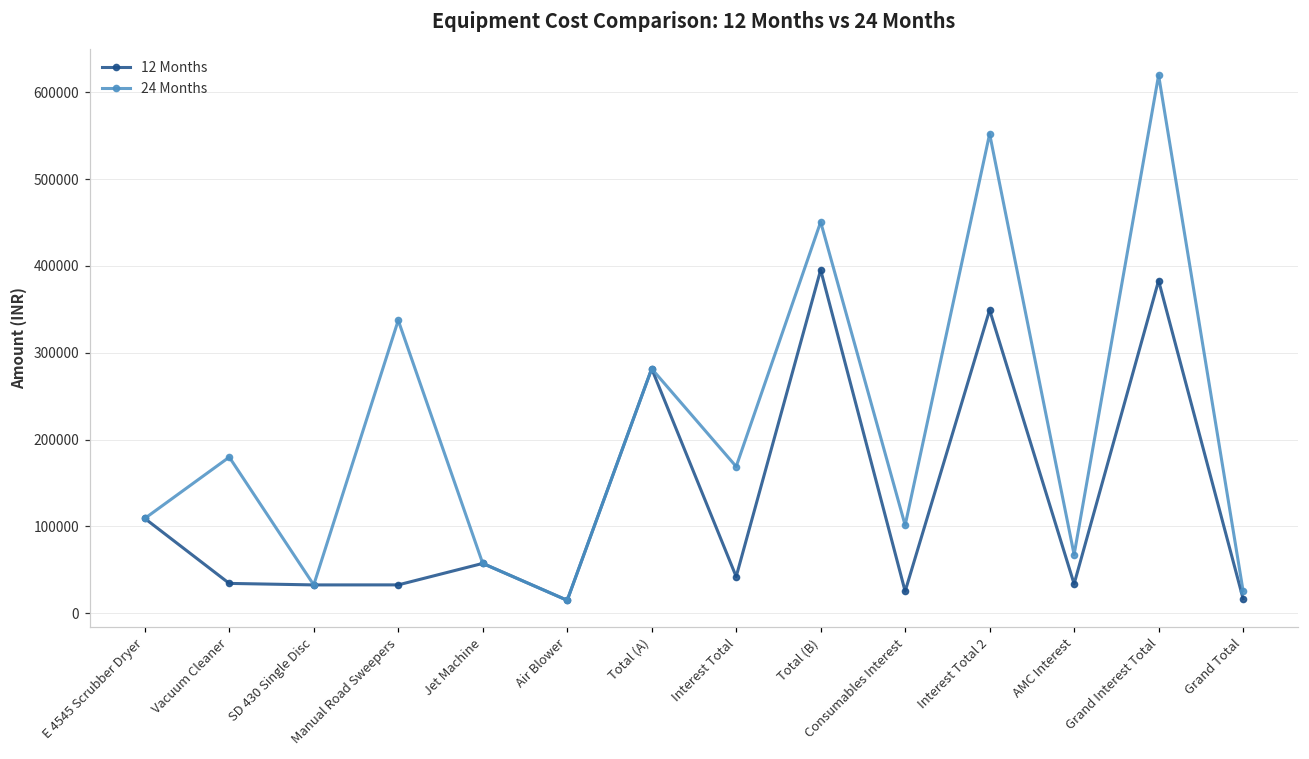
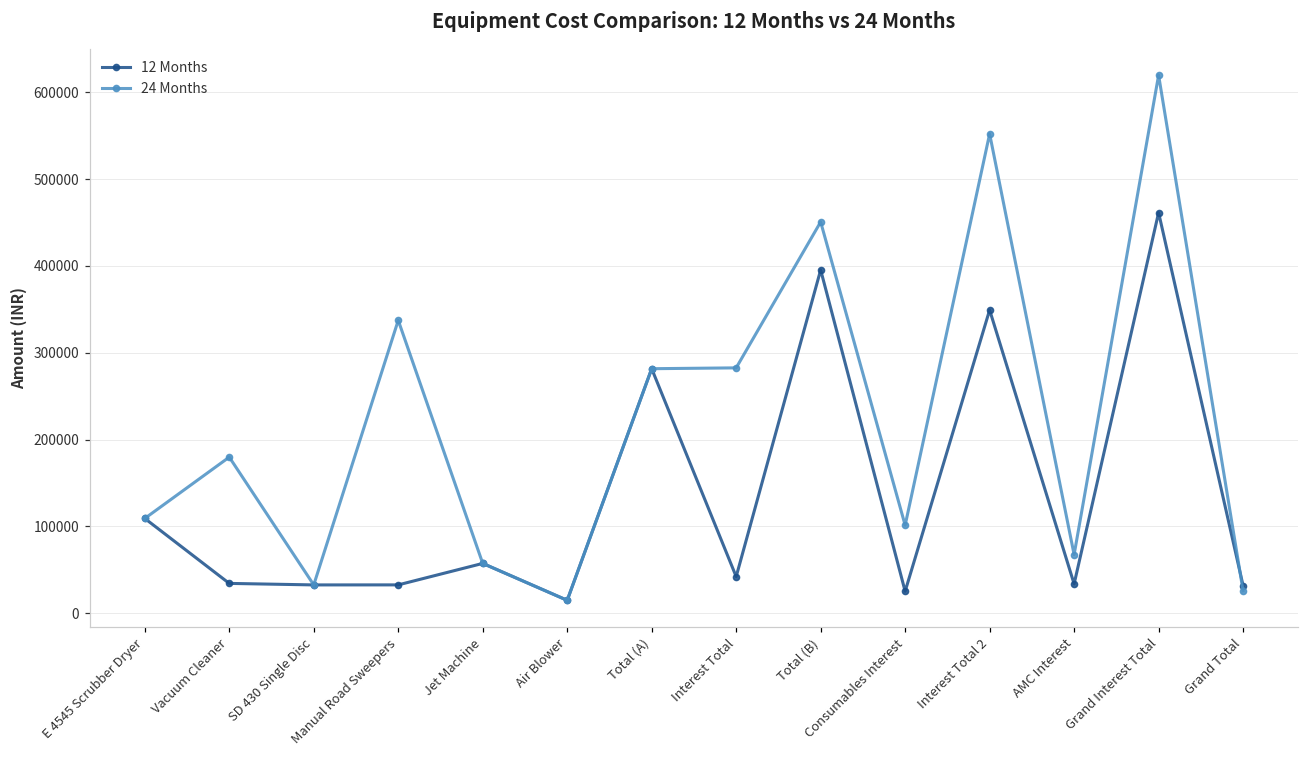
  {
    "12 Months": {
      "Vacuum Cleaner": 30000,
      "Manual Road Sweepers": 30000,
      "Interest Total": 40000,
      "Total (B)": 400000,
      "Consumables Interest": 30000,
      "Interest Total 2": 350000,
      "AMC Interest": 30000,
-     "Grand Interest Total": 380000,
-     "Grand Total": 20000
+     "Grand Interest Total": 460000,
+     "Grand Total": 30000
    },
    "24 Months": {
      "Vacuum Cleaner": 180000,
      "Manual Road Sweepers": 340000,
-     "Interest Total": 170000,
+     "Interest Total": 280000,
      "Total (B)": 450000,
      "Consumables Interest": 100000,
      "Interest Total 2": 550000,
      "AMC Interest": 70000,
      "Grand Interest Total": 620000,
      "Grand Total": 30000
    }
  }
